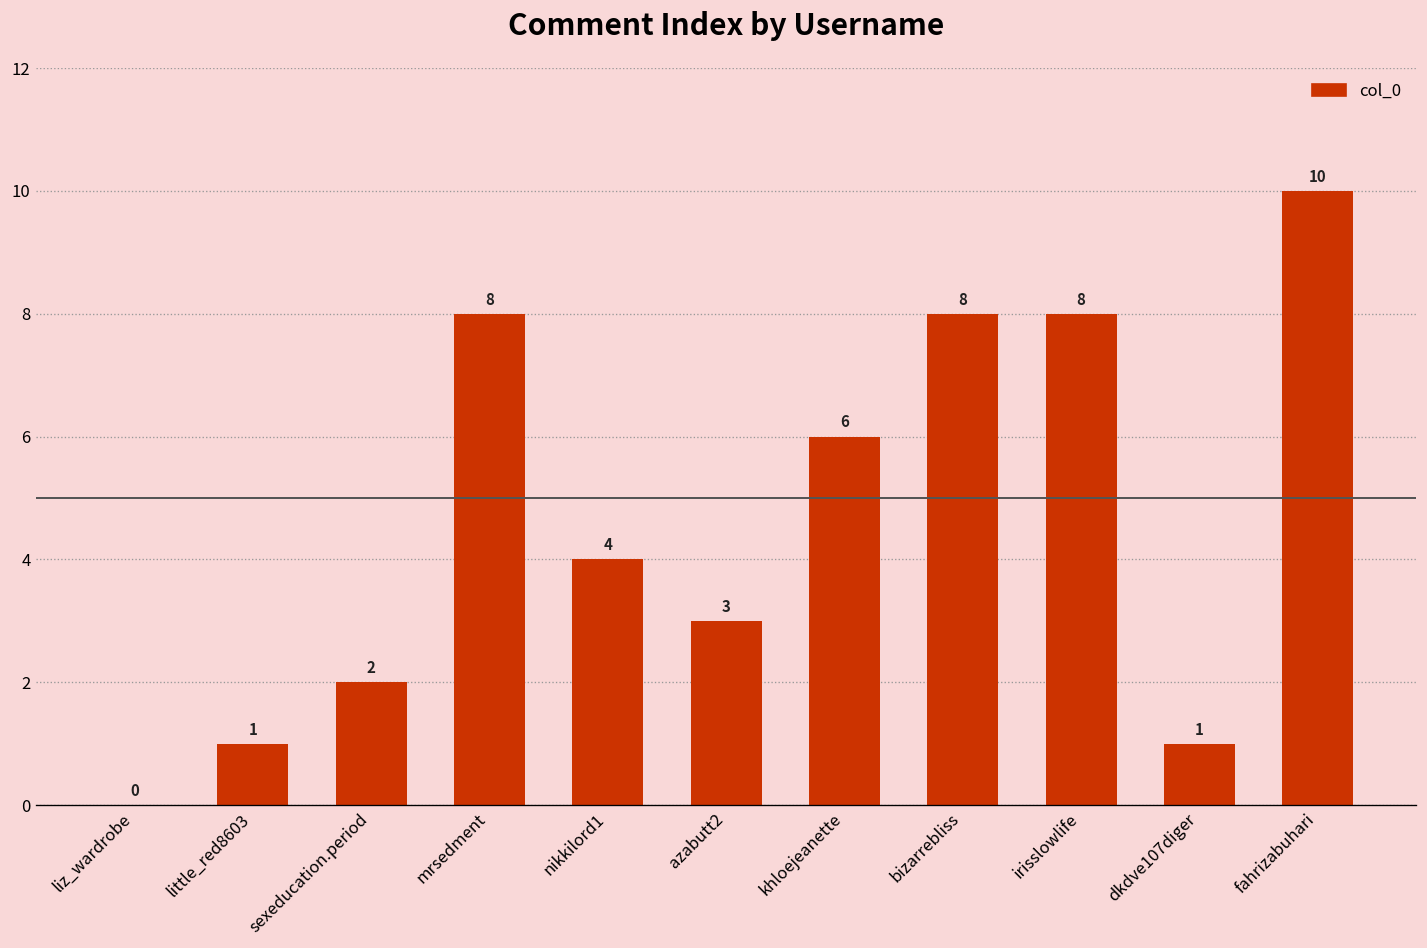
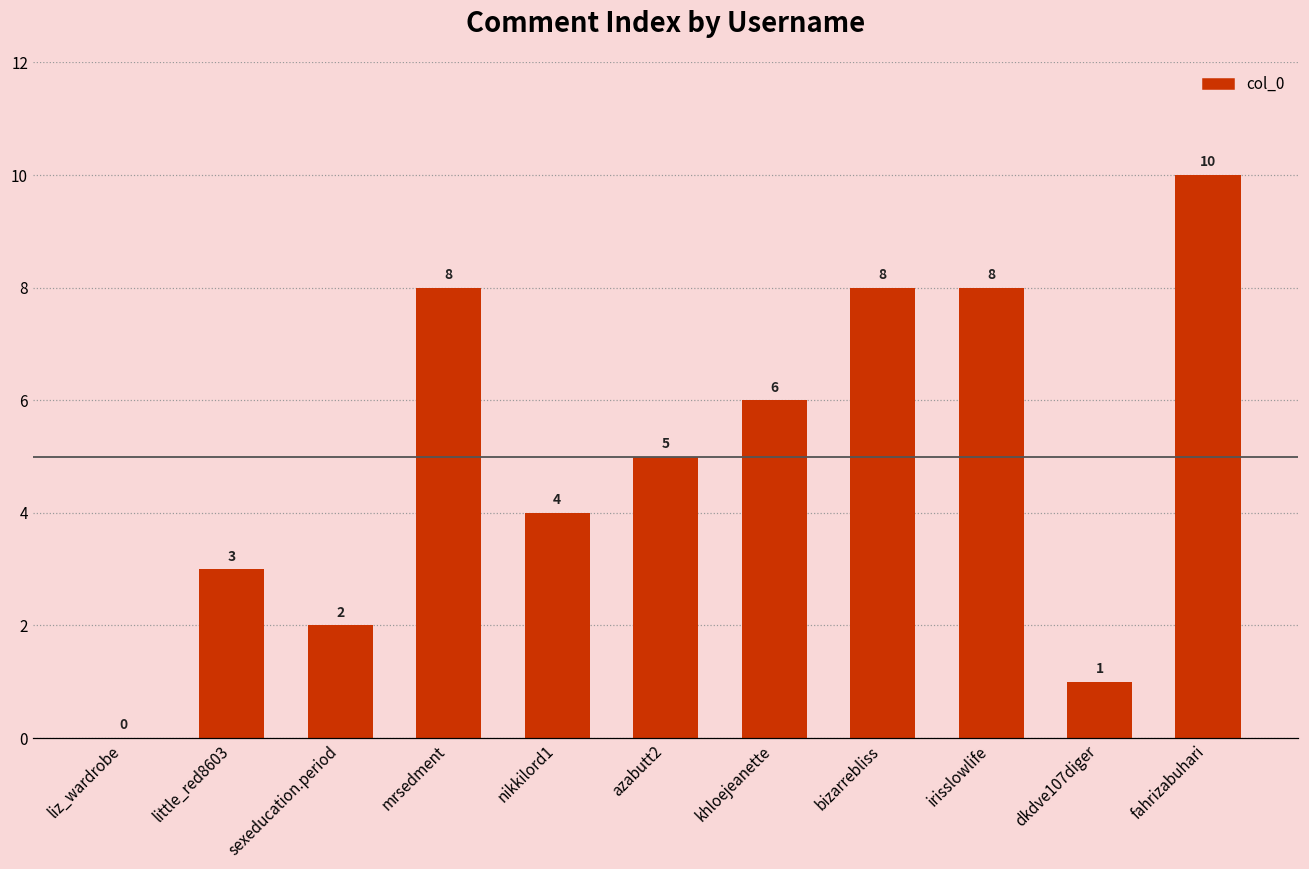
  {
    "liz_wardrobe": 0,
-   "little_red8603": 1,
+   "little_red8603": 3,
    "sexeducation.period": 2,
    "mrsedment": 8,
    "nikkilord1": 4,
-   "azabutt2": 3,
+   "azabutt2": 5,
    "khloejeanette": 6,
    "bizarrebliss": 8,
    "irisslowlife": 8,
    "dkdve107diger": 1,
    "fahrizabuhari": 10
  }
